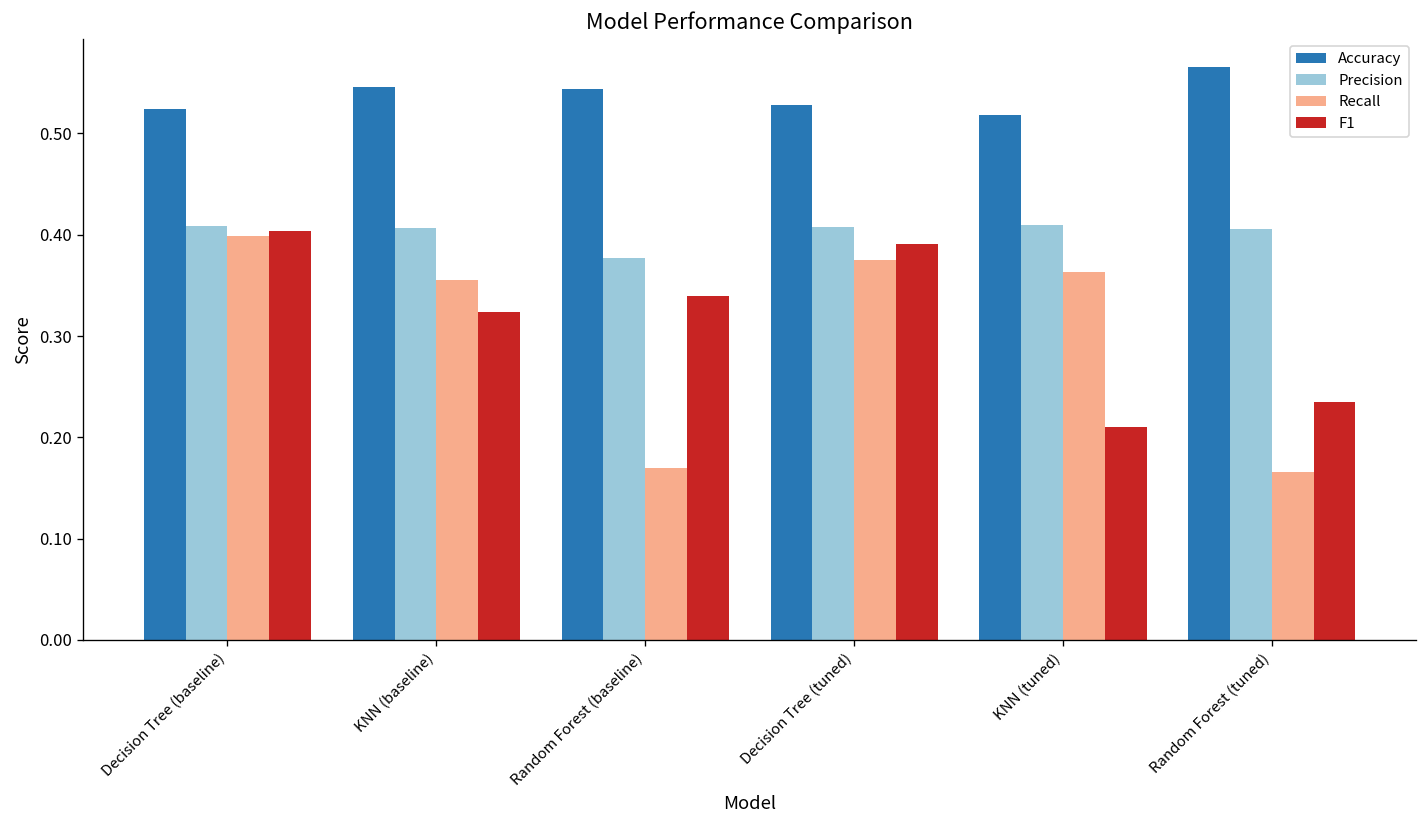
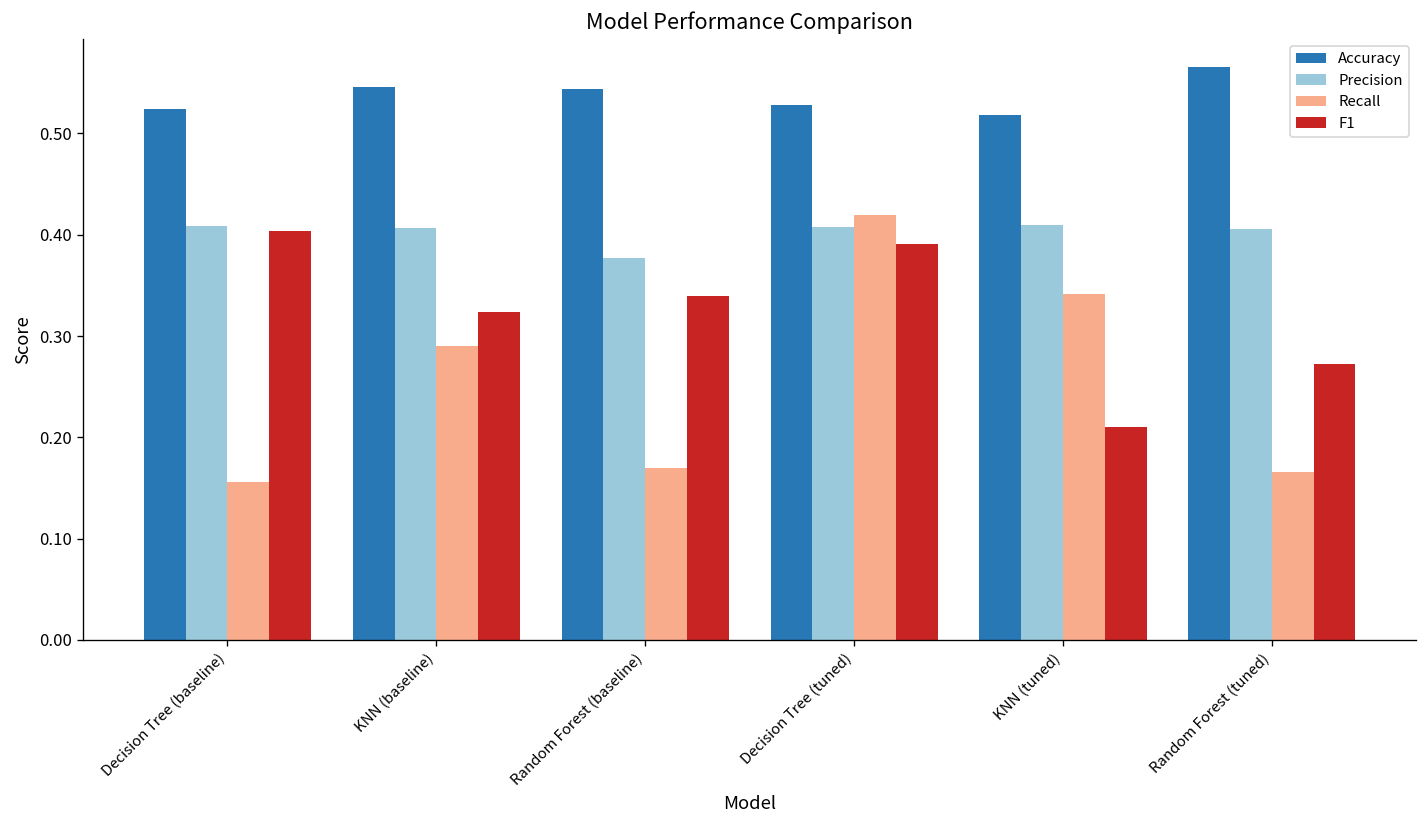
  {
    "Accuracy": {
      "Decision Tree (baseline)": 0.52,
      "KNN (baseline)": 0.55,
      "Random Forest (baseline)": 0.54,
      "Decision Tree (tuned)": 0.53,
      "KNN (tuned)": 0.52,
      "Random Forest (tuned)": 0.57
    },
    "Precision": {
      "Decision Tree (baseline)": 0.41,
      "KNN (baseline)": 0.41,
      "Random Forest (baseline)": 0.38,
      "Decision Tree (tuned)": 0.41,
      "KNN (tuned)": 0.41,
      "Random Forest (tuned)": 0.41
    },
    "Recall": {
-     "Decision Tree (baseline)": 0.40,
-     "KNN (baseline)": 0.36,
+     "Decision Tree (baseline)": 0.16,
+     "KNN (baseline)": 0.29,
      "Random Forest (baseline)": 0.17,
-     "Decision Tree (tuned)": 0.38,
-     "KNN (tuned)": 0.36,
+     "Decision Tree (tuned)": 0.42,
+     "KNN (tuned)": 0.34,
      "Random Forest (tuned)": 0.17
    },
    "F1": {
      "Decision Tree (baseline)": 0.40,
      "KNN (baseline)": 0.32,
      "Random Forest (baseline)": 0.34,
      "Decision Tree (tuned)": 0.39,
      "KNN (tuned)": 0.21,
-     "Random Forest (tuned)": 0.23
+     "Random Forest (tuned)": 0.27
    }
  }
